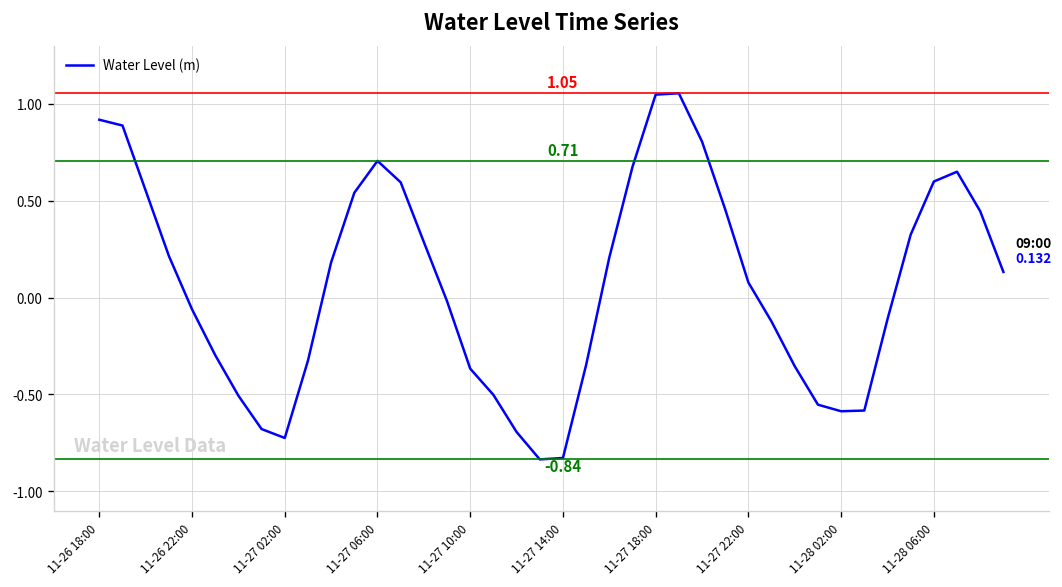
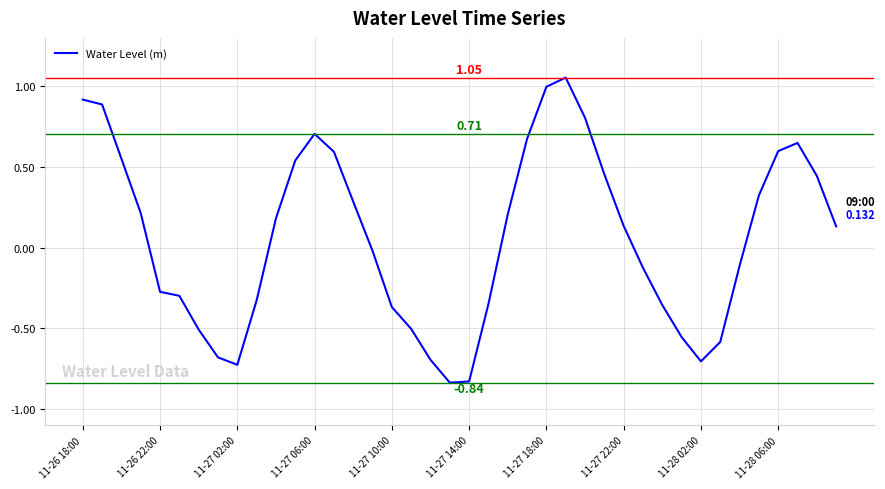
  {
    "11-26 18:00": 0.92,
-   "11-26 22:00": -0.06,
+   "11-26 22:00": -0.27,
    "11-27 02:00": -0.73,
    "11-27 06:00": 0.71,
    "11-27 10:00": -0.37,
-   "11-27 18:00": 1.05,
-   "11-27 22:00": 0.08,
-   "11-28 02:00": -0.59,
+   "11-27 18:00": 1.00,
+   "11-27 22:00": 0.14,
+   "11-28 02:00": -0.70,
    "11-28 06:00": 0.60
  }
